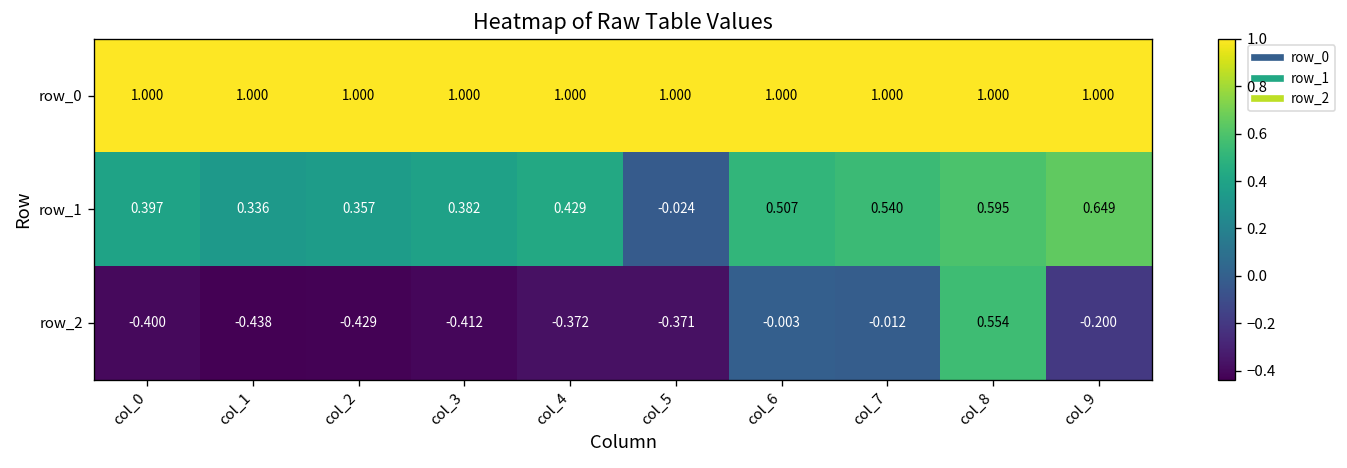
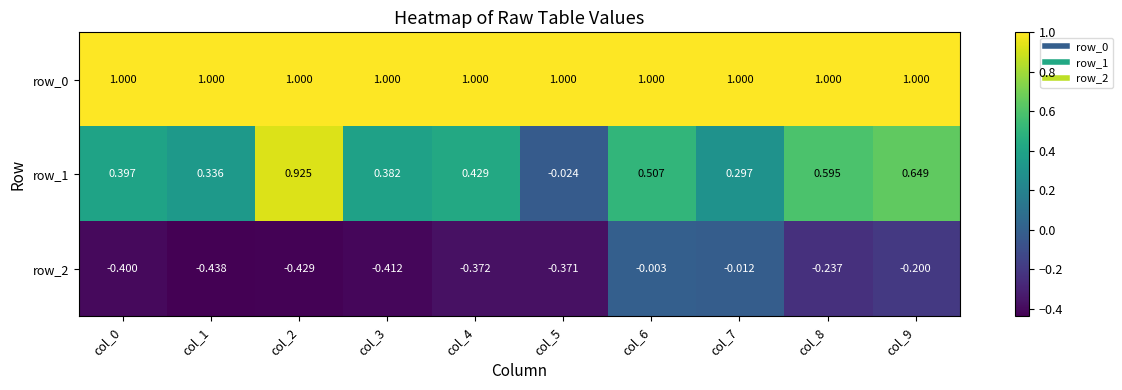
  {
    "row_0": {
      "col_0": 1.000,
      "col_1": 1.000,
      "col_2": 1.000,
      "col_3": 1.000,
      "col_4": 1.000,
      "col_5": 1.000,
      "col_6": 1.000,
      "col_7": 1.000,
      "col_8": 1.000,
      "col_9": 1.000
    },
    "row_1": {
      "col_0": 0.397,
      "col_1": 0.336,
-     "col_2": 0.357,
+     "col_2": 0.925,
      "col_3": 0.382,
      "col_4": 0.429,
      "col_5": -0.024,
      "col_6": 0.507,
-     "col_7": 0.540,
+     "col_7": 0.297,
      "col_8": 0.595,
      "col_9": 0.649
    },
    "row_2": {
      "col_0": -0.400,
      "col_1": -0.438,
      "col_2": -0.429,
      "col_3": -0.412,
      "col_4": -0.372,
      "col_5": -0.371,
      "col_6": -0.003,
      "col_7": -0.012,
-     "col_8": 0.554,
+     "col_8": -0.237,
      "col_9": -0.200
    }
  }
